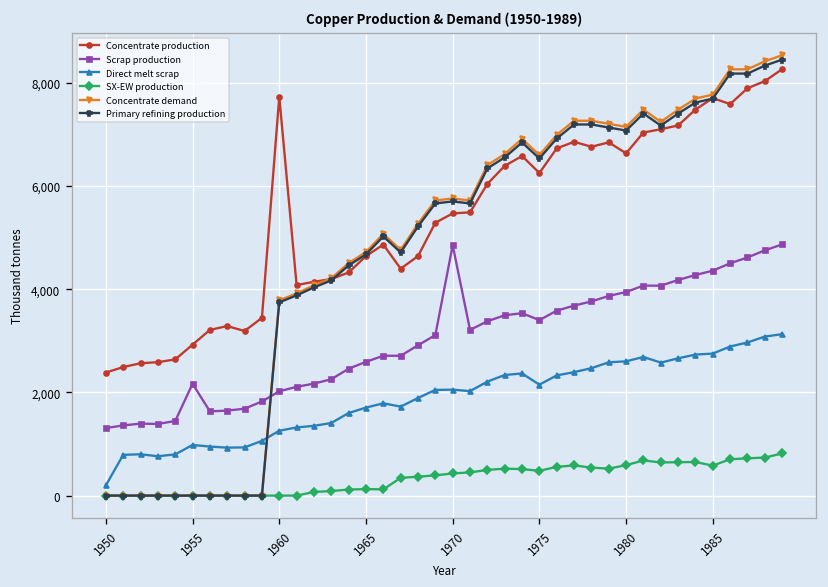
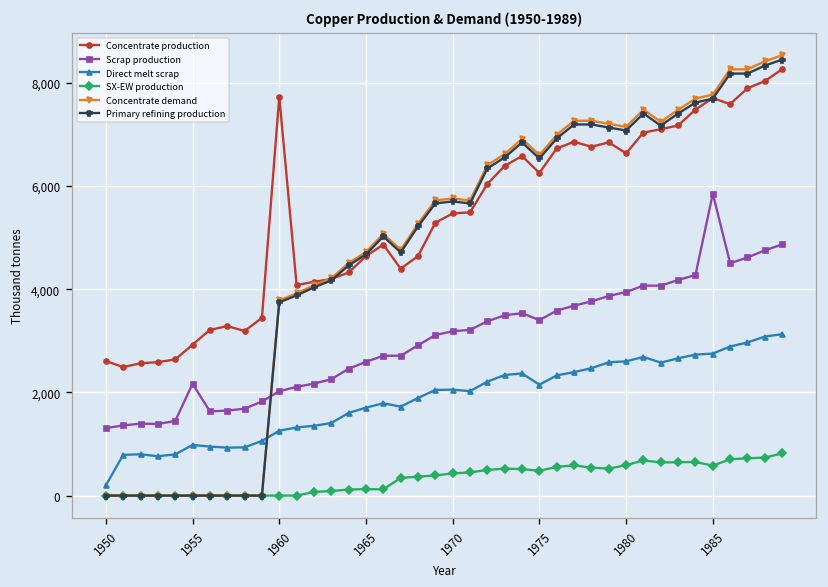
  {
    "Concentrate production": {
-     "1950": "2,400",
+     "1950": "2,600",
      "1955": "2,900",
      "1960": "7,700",
      "1970": "5,500",
      "1975": "6,300",
      "1980": "6,600"
    },
    "Scrap production": {
      "1950": "1,300",
      "1955": "2,200",
      "1960": "2,000",
      "1965": "2,600",
-     "1970": "4,900",
+     "1970": "3,200",
      "1975": "3,400",
      "1980": "3,900",
-     "1985": "4,400"
+     "1985": "5,900"
    },
    "Direct melt scrap": {
      "1950": "200",
      "1955": "1,000",
      "1960": "1,300",
      "1965": "1,700",
      "1970": "2,100",
      "1975": "2,200",
      "1980": "2,600",
      "1985": "2,800"
    },
    "SX-EW production": {
      "1960": "0",
      "1965": "100",
      "1970": "400",
      "1975": "500",
      "1980": "600",
      "1985": "600"
    },
    "Concentrate demand": {
      "1975": "6,600",
      "1980": "7,100",
      "1985": "7,800"
    },
    "Primary refining production": {
      "1975": "6,500",
      "1980": "7,100"
    }
  }
